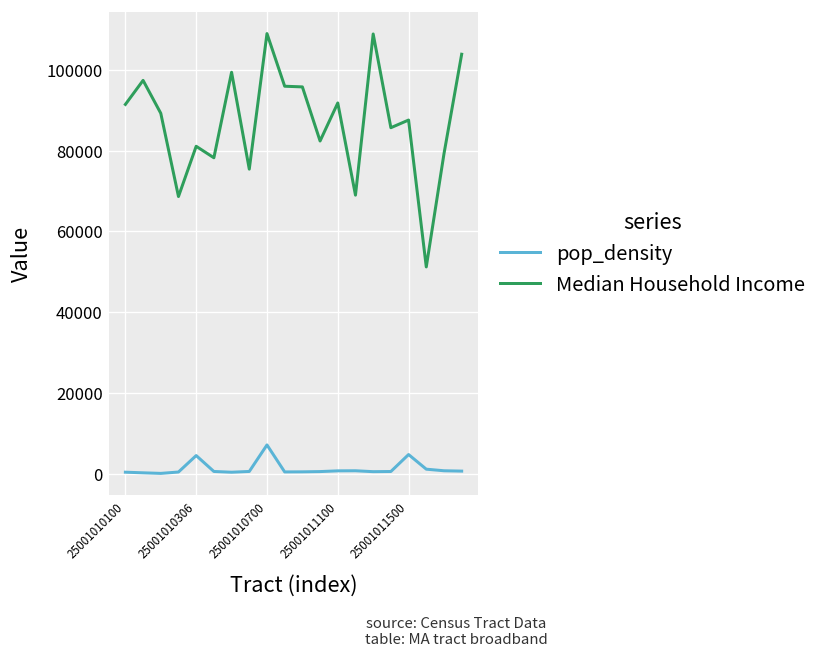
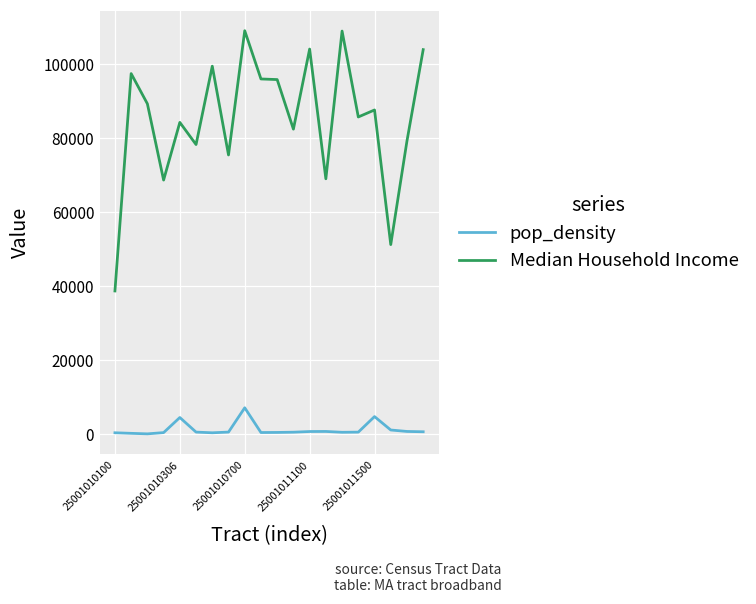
  {
    "pop_density": {
      "25001010100": 0,
      "25001010306": 4000,
      "25001010700": 7000,
      "25001011100": 1000,
      "25001011500": 5000
    },
    "Median Household Income": {
-     "25001010100": 91000,
-     "25001010306": 81000,
+     "25001010100": 39000,
+     "25001010306": 84000,
      "25001010700": 109000,
-     "25001011100": 92000,
+     "25001011100": 104000,
      "25001011500": 88000
    }
  }
